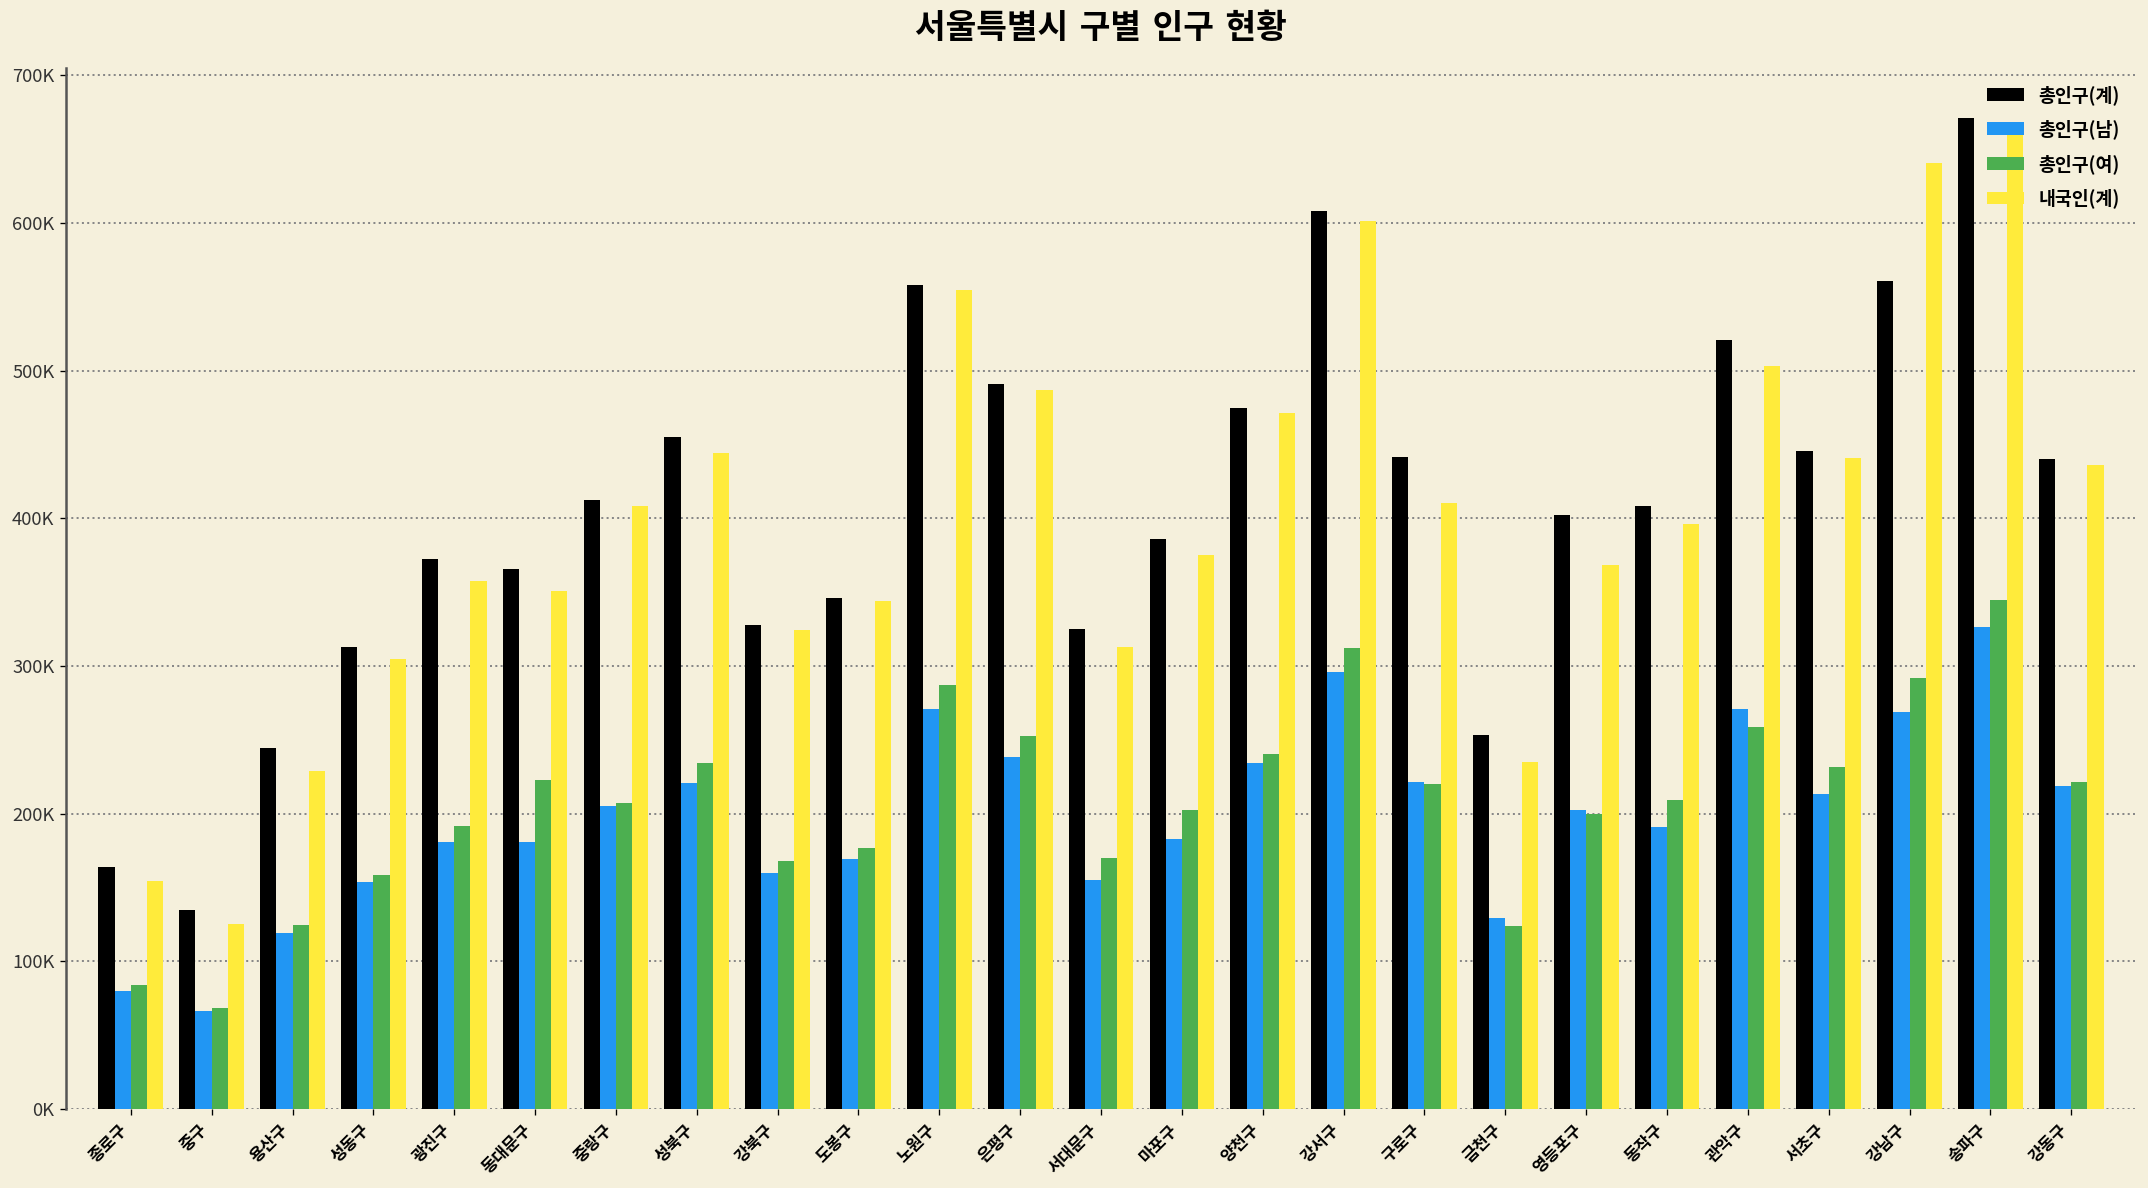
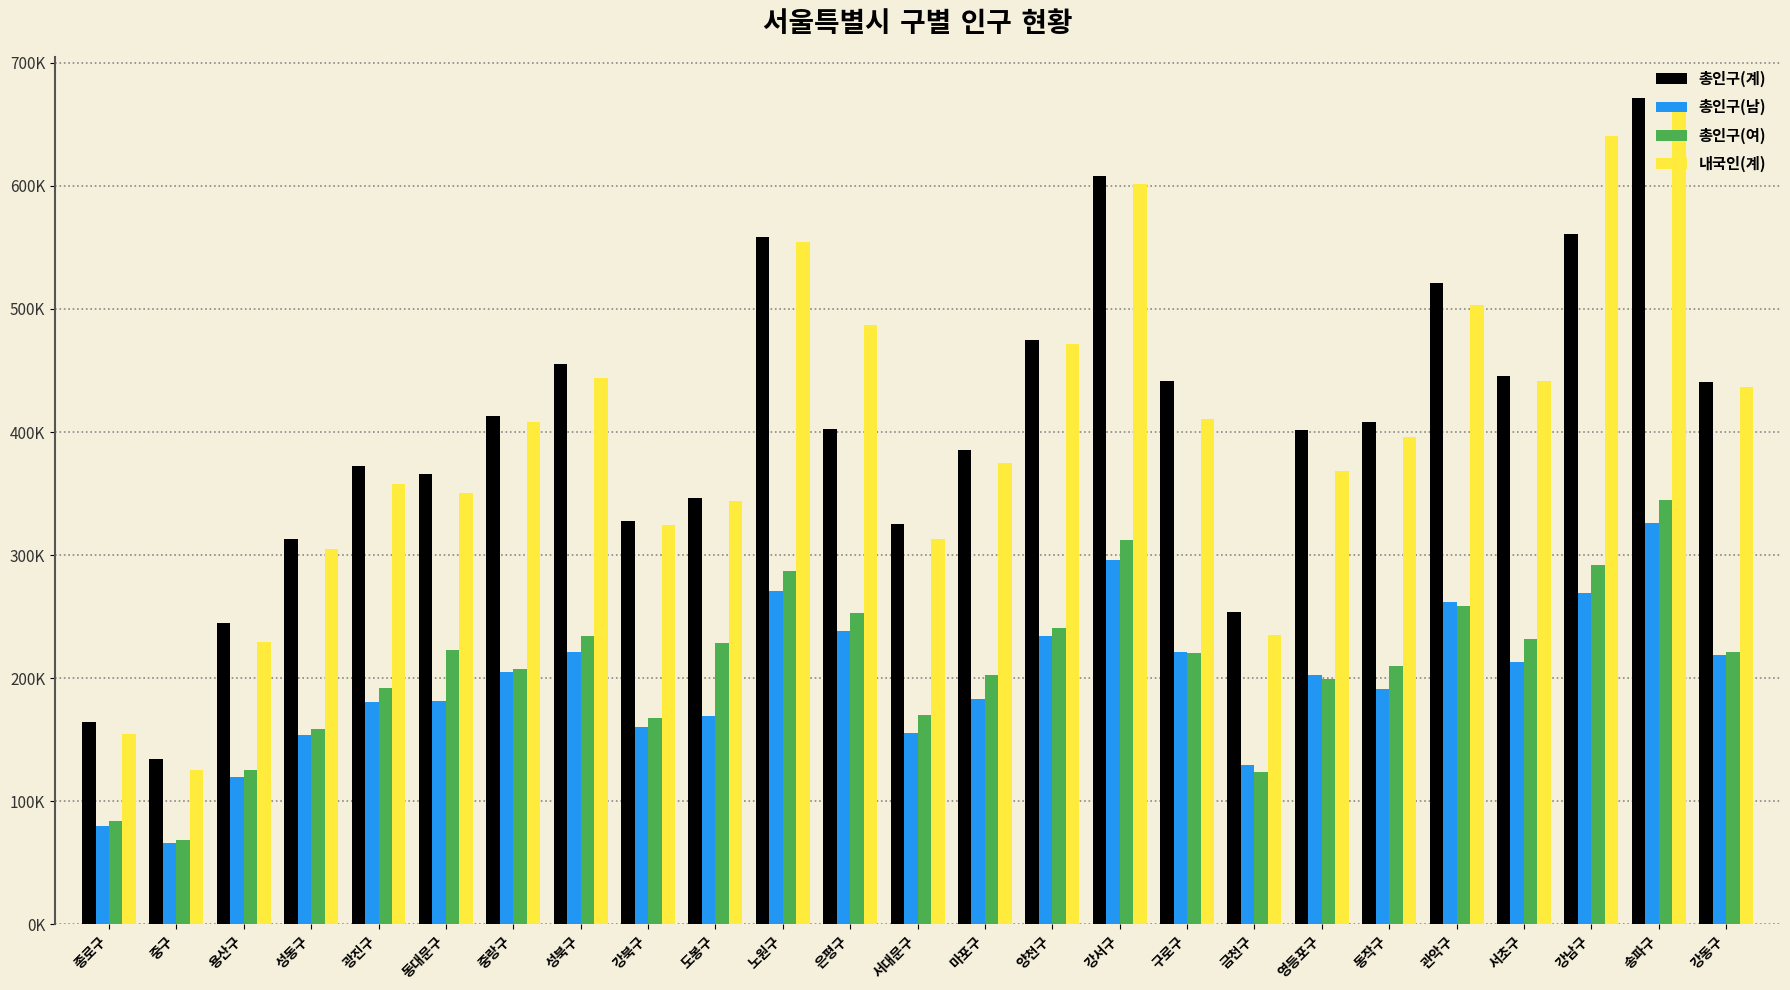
  {
    "총인구(계)": {
      "종로구": 164000,
      "중구": 135000,
      "용산구": 244000,
      "성동구": 313000,
      "광진구": 372000,
      "동대문구": 366000,
      "중랑구": 413000,
      "성북구": 455000,
      "강북구": 328000,
      "도봉구": 346000,
      "노원구": 558000,
-     "은평구": 491000,
+     "은평구": 403000,
      "서대문구": 325000,
      "마포구": 386000,
      "양천구": 475000,
      "강서구": 608000,
      "구로구": 442000,
      "금천구": 253000,
      "영등포구": 402000,
      "동작구": 408000,
      "관악구": 521000,
      "서초구": 445000,
      "강남구": 561000,
      "송파구": 671000,
      "강동구": 440000
    },
    "총인구(남)": {
      "종로구": 80000,
      "중구": 66000,
      "용산구": 119000,
      "성동구": 154000,
      "광진구": 181000,
      "동대문구": 181000,
      "중랑구": 205000,
      "성북구": 221000,
      "강북구": 160000,
      "도봉구": 170000,
      "노원구": 271000,
      "은평구": 238000,
      "서대문구": 155000,
      "마포구": 183000,
      "양천구": 234000,
      "강서구": 296000,
      "구로구": 221000,
      "금천구": 130000,
      "영등포구": 202000,
      "동작구": 191000,
-     "관악구": 271000,
+     "관악구": 262000,
      "서초구": 213000,
      "강남구": 269000,
      "송파구": 326000,
      "강동구": 219000
    },
    "총인구(여)": {
      "종로구": 84000,
      "중구": 68000,
      "용산구": 125000,
      "성동구": 159000,
      "광진구": 192000,
      "동대문구": 223000,
      "중랑구": 208000,
      "성북구": 234000,
      "강북구": 168000,
-     "도봉구": 177000,
+     "도봉구": 228000,
      "노원구": 287000,
      "은평구": 253000,
      "서대문구": 170000,
      "마포구": 203000,
      "양천구": 241000,
      "강서구": 312000,
      "구로구": 220000,
      "금천구": 124000,
      "영등포구": 200000,
      "동작구": 210000,
      "관악구": 259000,
      "서초구": 232000,
      "강남구": 292000,
      "송파구": 345000,
      "강동구": 222000
    },
    "내국인(계)": {
      "종로구": 155000,
      "중구": 126000,
      "용산구": 229000,
      "성동구": 305000,
      "광진구": 358000,
      "동대문구": 351000,
      "중랑구": 408000,
      "성북구": 444000,
      "강북구": 324000,
      "도봉구": 344000,
      "노원구": 554000,
      "은평구": 487000,
      "서대문구": 313000,
      "마포구": 375000,
      "양천구": 471000,
      "강서구": 602000,
      "구로구": 411000,
      "금천구": 235000,
      "영등포구": 369000,
      "동작구": 396000,
      "관악구": 503000,
      "서초구": 441000,
      "강남구": 641000,
      "송파구": 664000,
      "강동구": 436000
    }
  }
